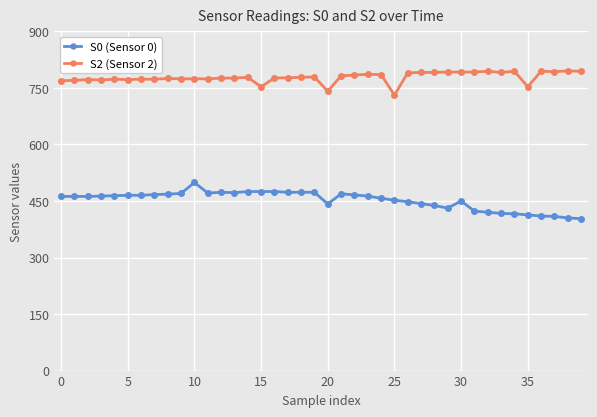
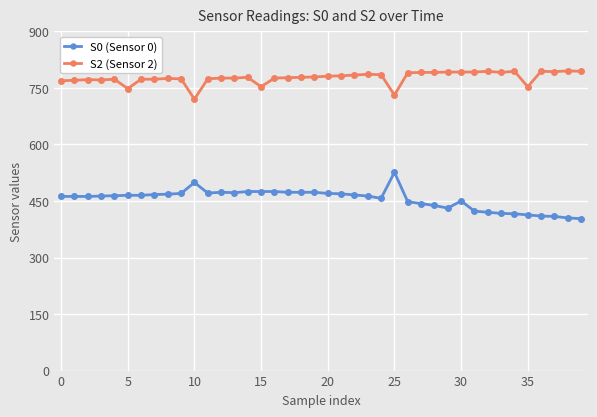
  {
    "S0 (Sensor 0)": {
      "0": 460,
      "5": 470,
      "10": 500,
      "15": 480,
-     "20": 440,
-     "25": 450,
+     "20": 470,
+     "25": 530,
      "30": 450,
      "35": 410
    },
    "S2 (Sensor 2)": {
      "0": 770,
-     "5": 770,
-     "10": 770,
+     "5": 750,
+     "10": 720,
      "15": 750,
-     "20": 740,
+     "20": 780,
      "25": 730,
      "30": 790,
      "35": 750
    }
  }
